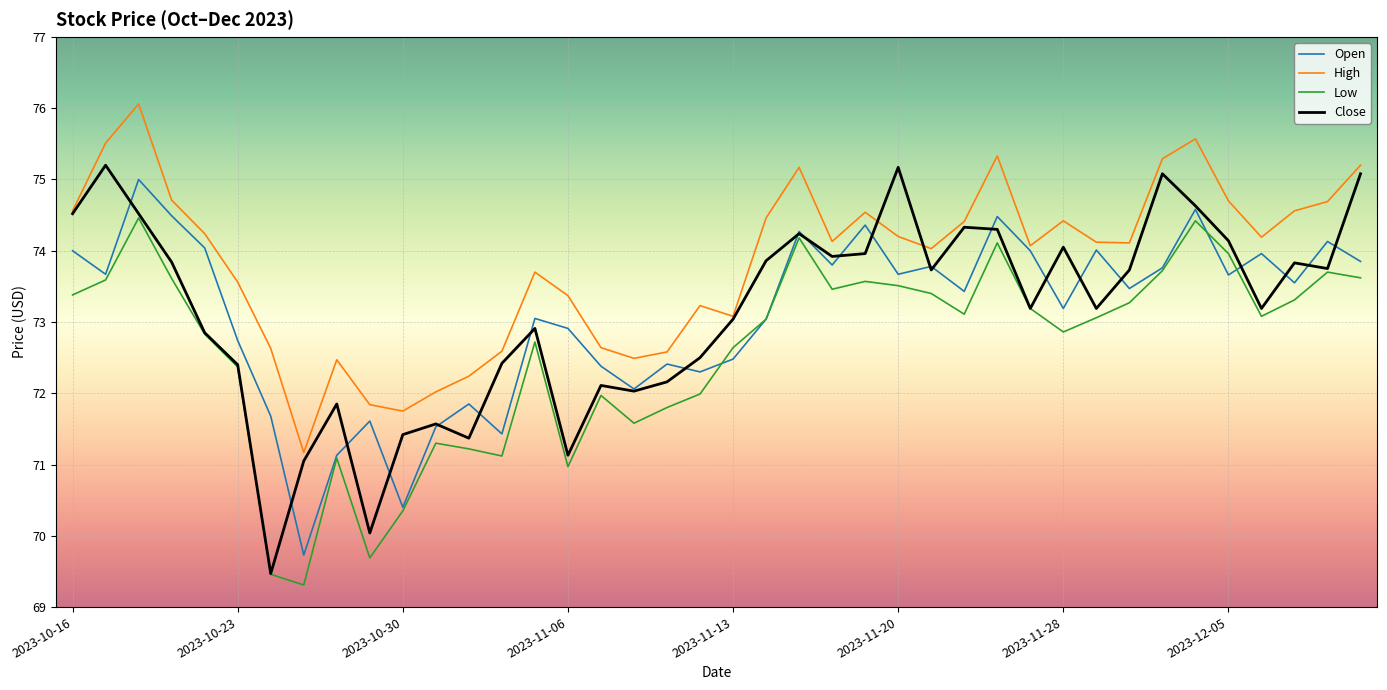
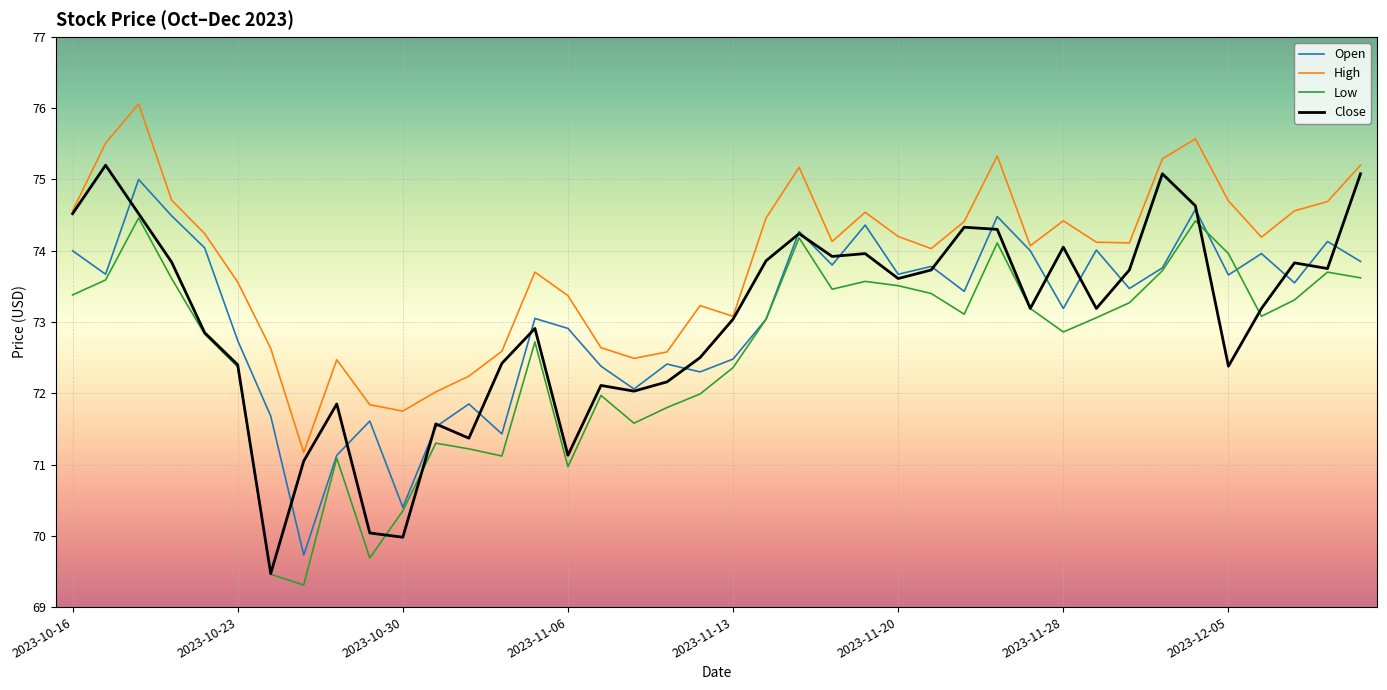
  {
    "Open": {
      "2023-10-16": 74.0,
      "2023-10-23": 72.7,
      "2023-10-30": 70.4,
      "2023-11-06": 72.9,
      "2023-11-13": 72.5,
      "2023-11-20": 73.7,
      "2023-11-28": 73.2,
      "2023-12-05": 73.7
    },
    "High": {
      "2023-10-16": 74.6,
      "2023-10-23": 73.6,
      "2023-10-30": 71.8,
      "2023-11-06": 73.4,
      "2023-11-13": 73.1,
      "2023-11-20": 74.2,
      "2023-11-28": 74.4,
      "2023-12-05": 74.7
    },
    "Low": {
      "2023-10-16": 73.4,
      "2023-10-30": 70.4,
      "2023-11-06": 71.0,
-     "2023-11-13": 72.6,
+     "2023-11-13": 72.4,
      "2023-11-20": 73.5,
      "2023-11-28": 72.9,
      "2023-12-05": 74.0
    },
    "Close": {
      "2023-10-16": 74.5,
-     "2023-10-30": 71.4,
+     "2023-10-30": 70.0,
      "2023-11-06": 71.1,
      "2023-11-13": 73.0,
-     "2023-11-20": 75.2,
+     "2023-11-20": 73.6,
      "2023-11-28": 74.1,
-     "2023-12-05": 74.1
+     "2023-12-05": 72.4
    }
  }
